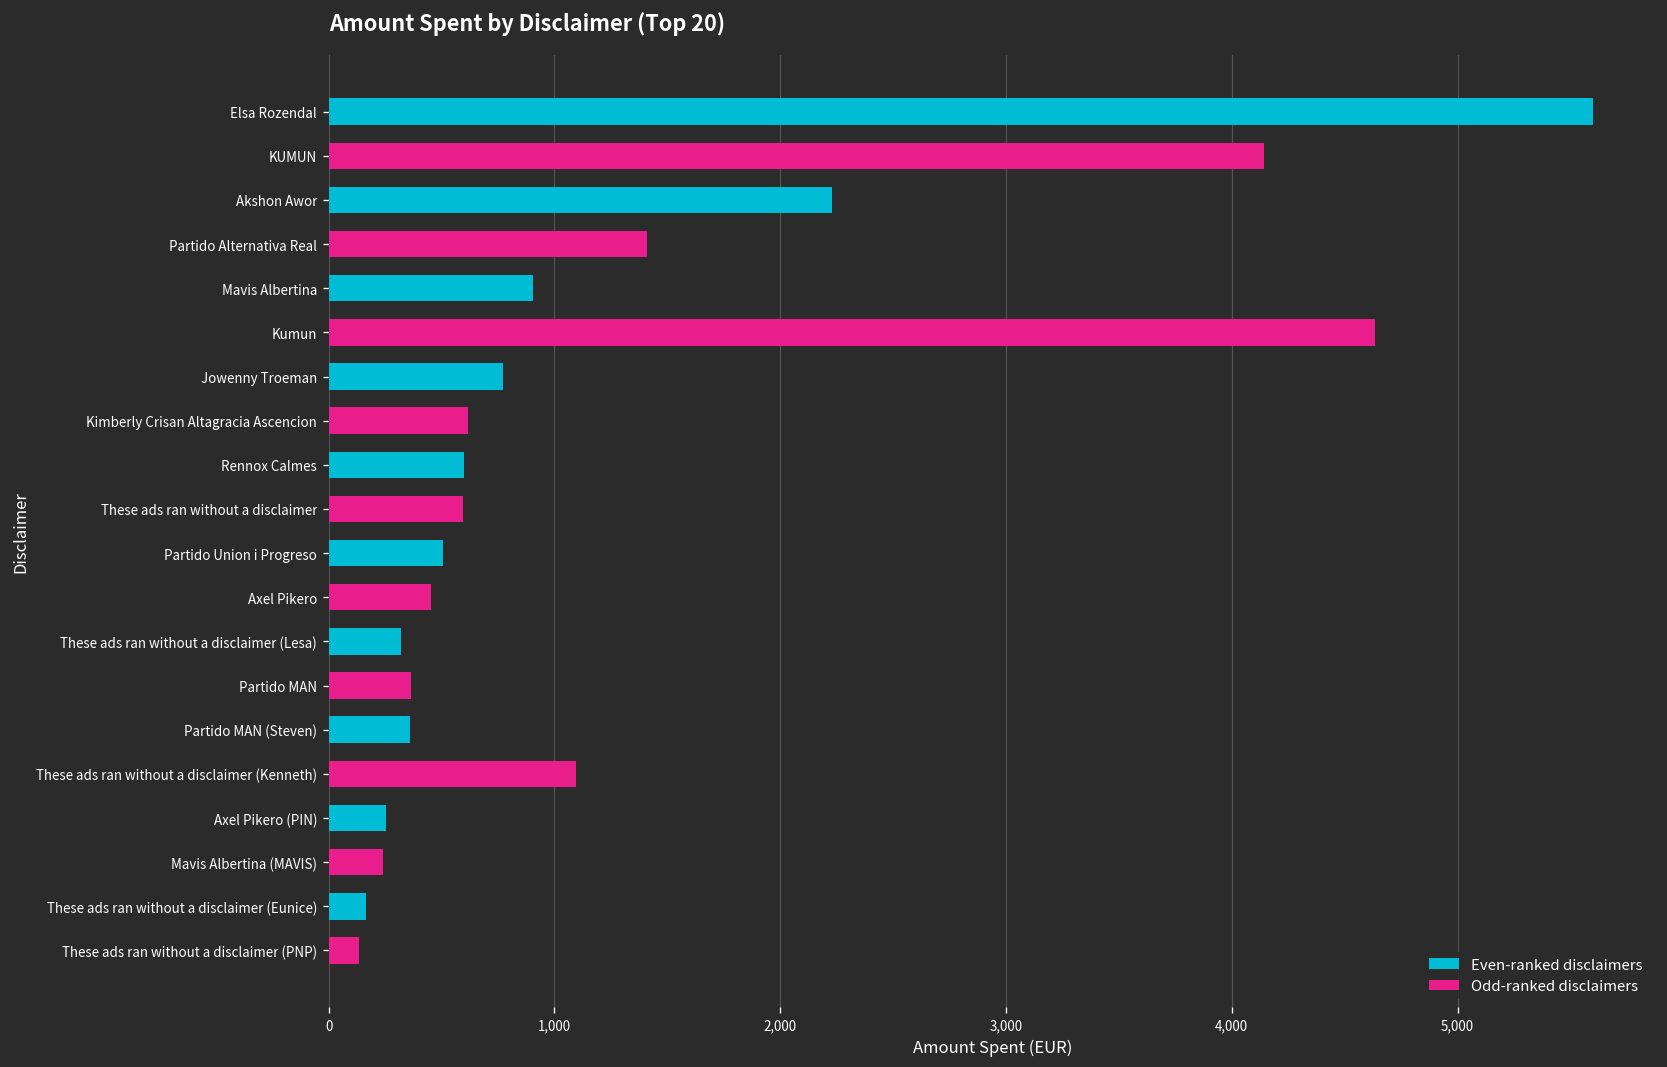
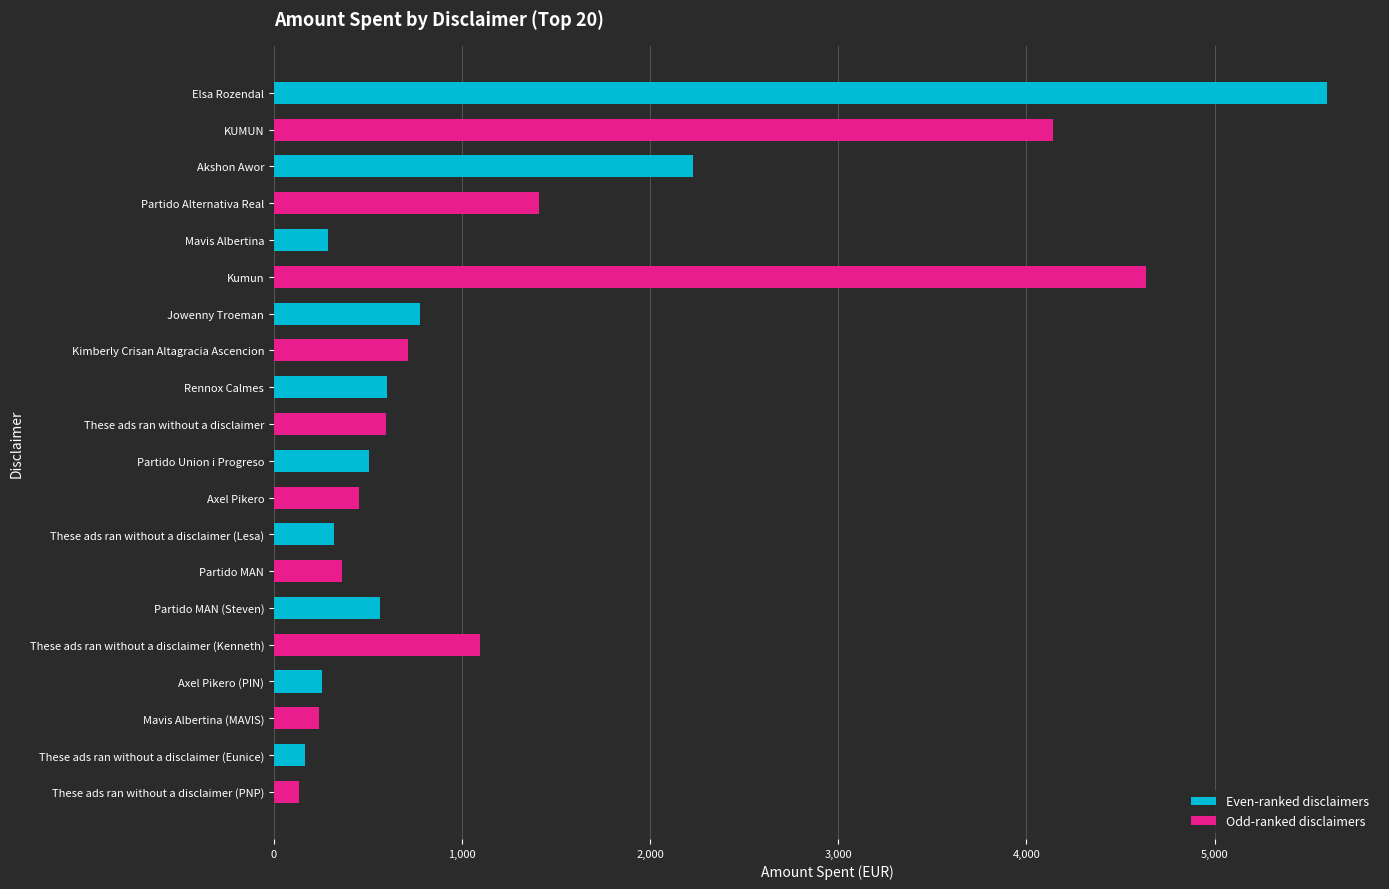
  {
    "Elsa Rozendal": "5,600",
    "KUMUN": "4,140",
    "Akshon Awor": "2,230",
    "Partido Alternativa Real": "1,410",
-   "Mavis Albertina": "900",
+   "Mavis Albertina": "290",
    "Kumun": "4,630",
    "Jowenny Troeman": "770",
-   "Kimberly Crisan Altagracia Ascencion": "620",
+   "Kimberly Crisan Altagracia Ascencion": "720",
    "Rennox Calmes": "600",
    "These ads ran without a disclaimer": "600",
    "Partido Union i Progreso": "510",
    "Axel Pikero": "450",
    "These ads ran without a disclaimer (Lesa)": "320",
    "Partido MAN": "360",
-   "Partido MAN (Steven)": "360",
+   "Partido MAN (Steven)": "560",
    "These ads ran without a disclaimer (Kenneth)": "1,090",
    "Axel Pikero (PIN)": "260",
    "Mavis Albertina (MAVIS)": "240",
    "These ads ran without a disclaimer (Eunice)": "160",
    "These ads ran without a disclaimer (PNP)": "140"
  }
